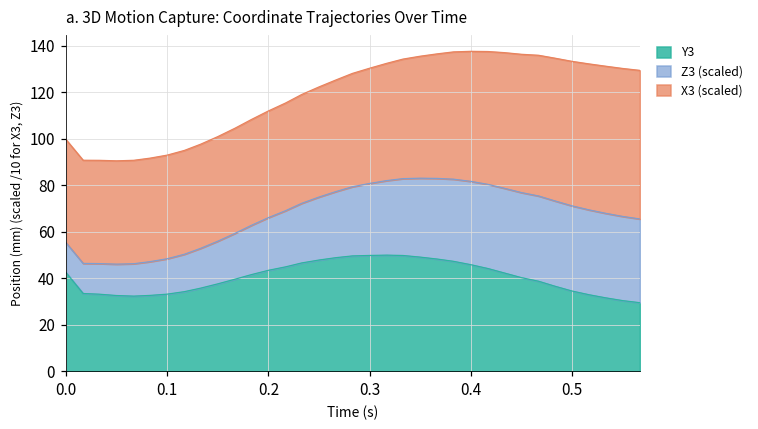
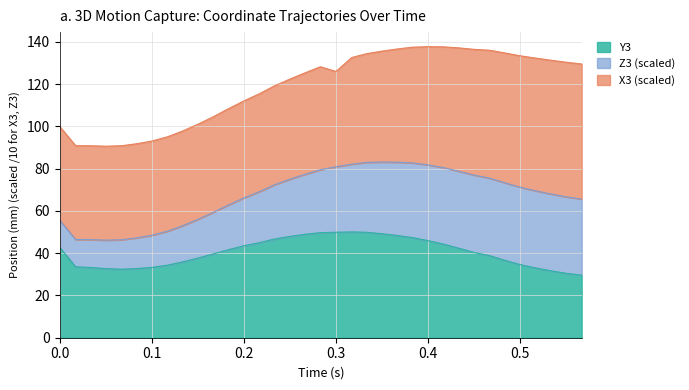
  {
    "Y3": {
      "0.0": 43,
      "0.1": 33,
      "0.2": 44,
      "0.3": 50,
      "0.4": 46,
      "0.5": 35
    },
    "Z3 (scaled)": {
      "0.0": 13,
      "0.1": 15,
      "0.2": 23,
      "0.3": 31,
      "0.4": 36,
      "0.5": 37
    },
    "X3 (scaled)": {
      "0.0": 44,
      "0.1": 45,
      "0.2": 46,
-     "0.3": 50,
+     "0.3": 45,
      "0.4": 56,
      "0.5": 62
    }
  }
